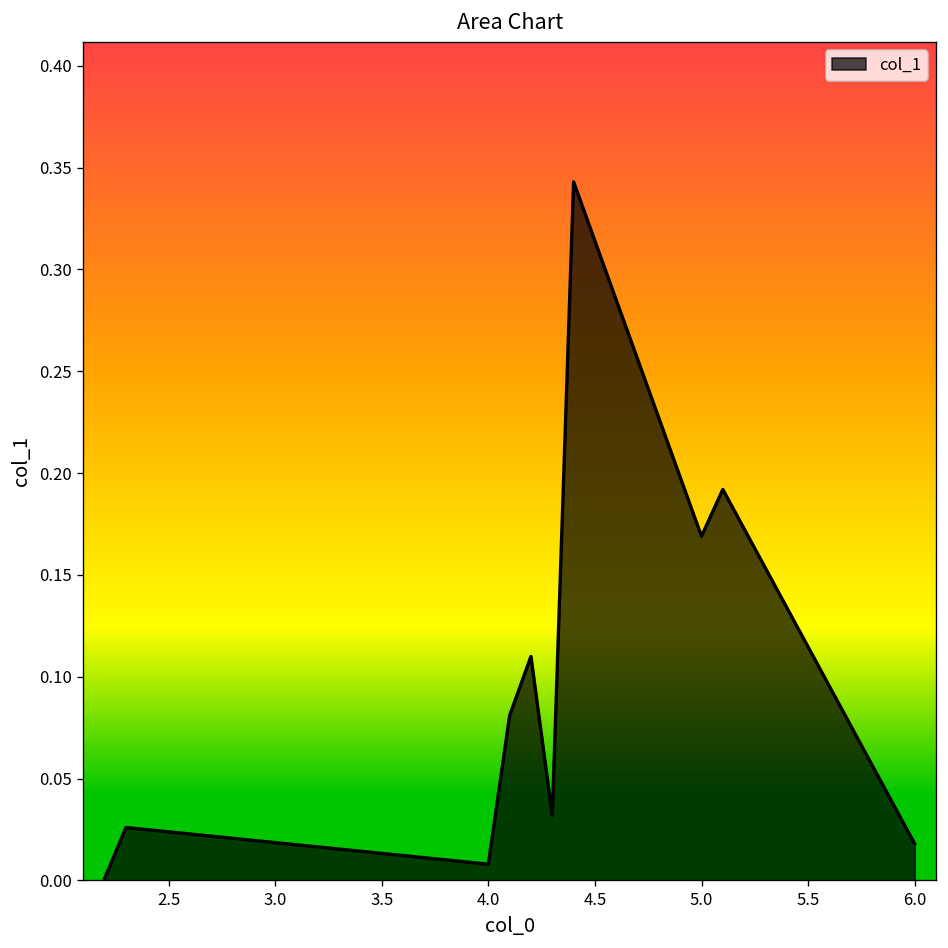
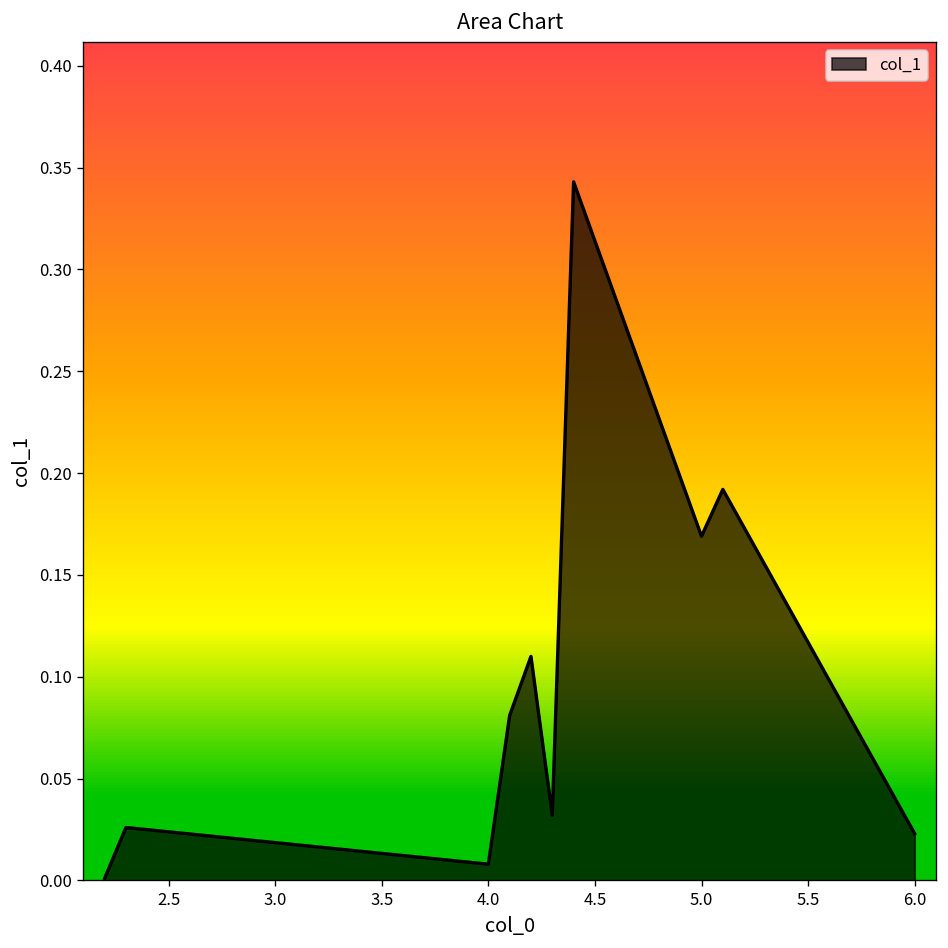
  {
    "4.0": 0.008,
    "5.0": 0.169,
-   "6.0": 0.018
+   "6.0": 0.023
  }
